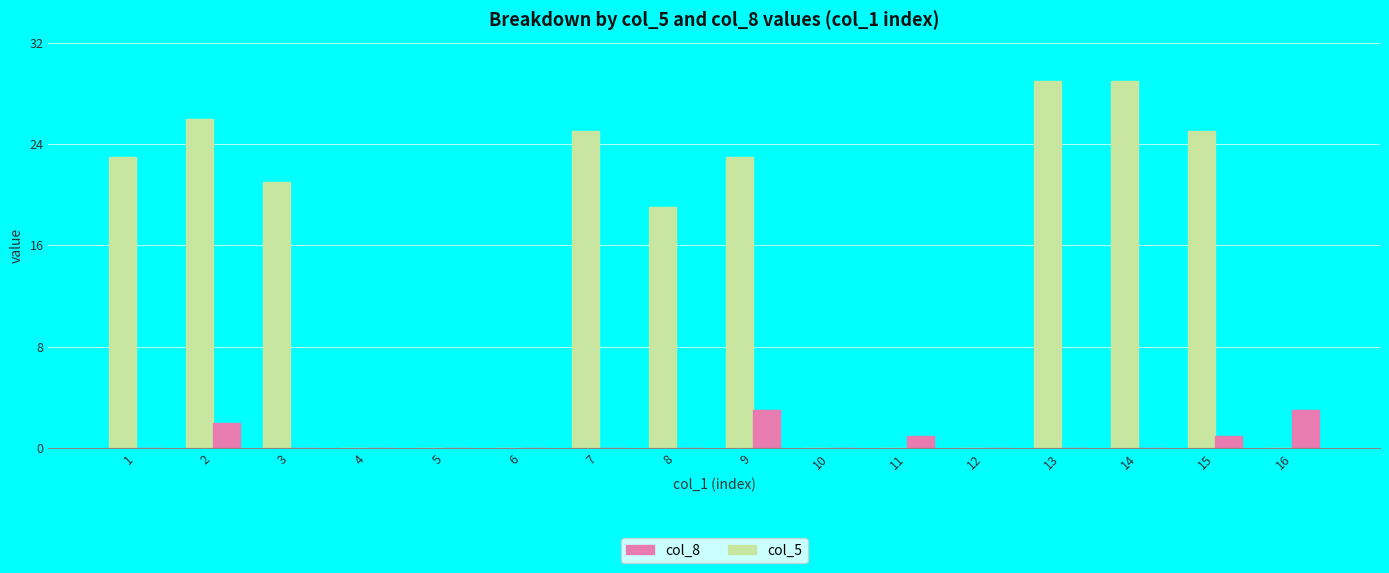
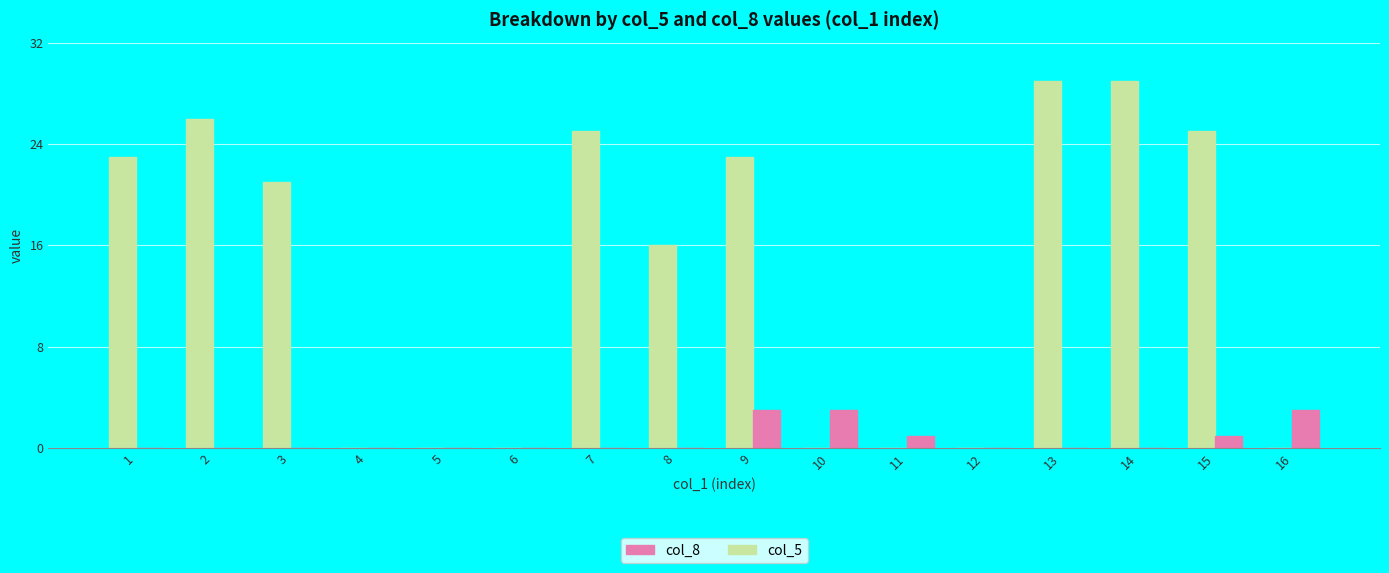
  {
    "col_5": {
      "1": 23,
      "2": 26,
      "3": 21,
      "4": 0,
      "5": 0,
      "6": 0,
      "7": 25,
-     "8": 19,
+     "8": 16,
      "9": 23,
      "10": 0,
      "11": 0,
      "12": 0,
      "13": 29,
      "14": 29,
      "15": 25,
      "16": 0
    },
    "col_8": {
      "1": 0,
-     "2": 2,
+     "2": 0,
      "3": 0,
      "4": 0,
      "5": 0,
      "6": 0,
      "7": 0,
      "8": 0,
      "9": 3,
-     "10": 0,
+     "10": 3,
      "11": 1,
      "12": 0,
      "13": 0,
      "14": 0,
      "15": 1,
      "16": 3
    }
  }
